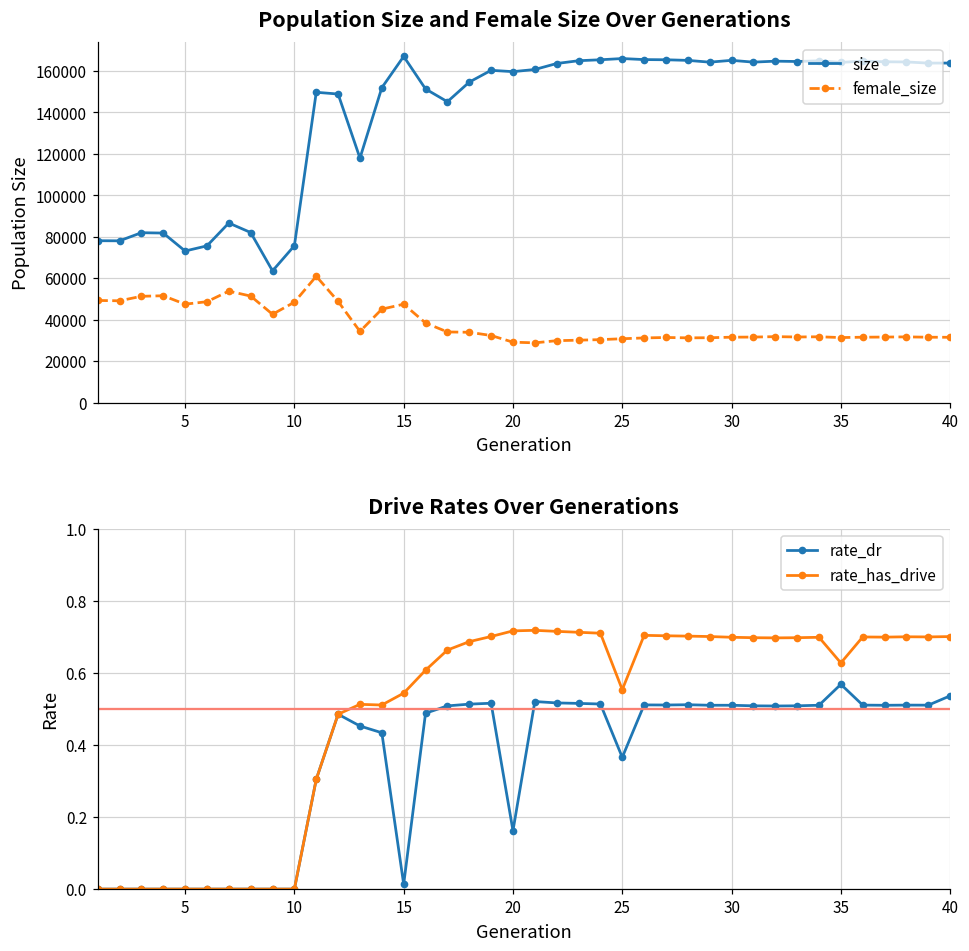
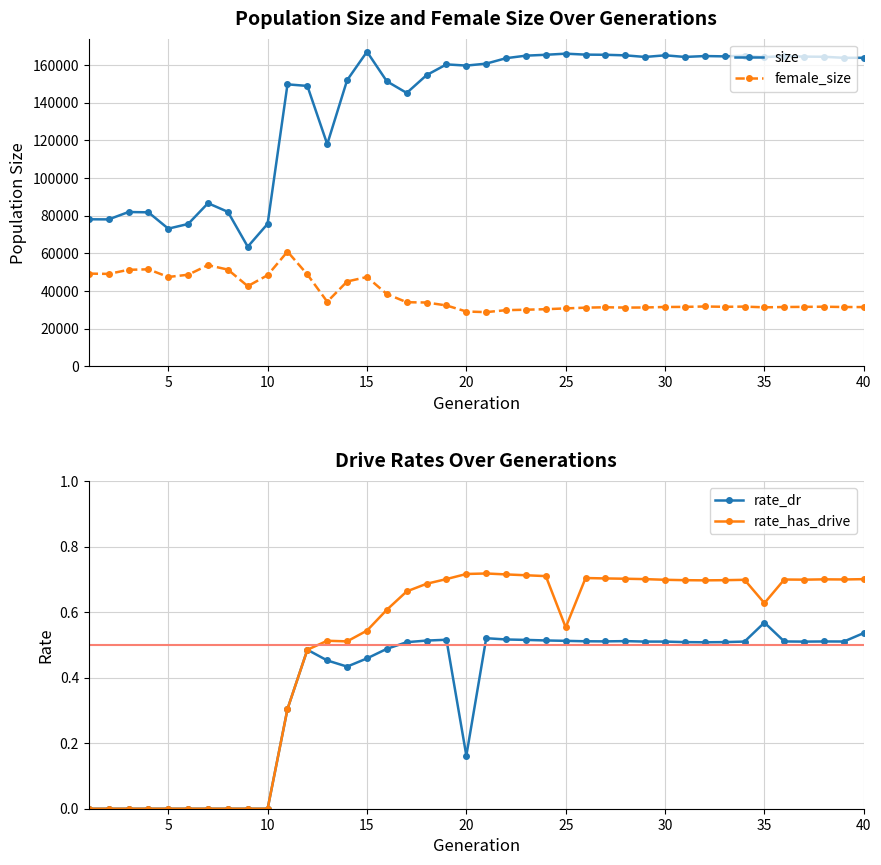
  {
    "Population Size and Female Size Over Generations": {
      "size": {
        "5": 73000,
        "10": 76000,
        "15": 167000,
        "20": 160000,
        "25": 166000,
        "30": 165000,
        "40": 164000
      },
      "female_size": {
        "5": 47000,
        "10": 48000,
        "15": 47000,
        "20": 29000,
        "25": 31000,
        "30": 32000,
        "35": 31000,
        "40": 31000
      }
    },
    "Drive Rates Over Generations": {
      "rate_dr": {
-       "15": 0.01,
+       "15": 0.46,
        "20": 0.16,
-       "25": 0.37,
+       "25": 0.51,
        "30": 0.51,
        "35": 0.57,
        "40": 0.54
      },
      "rate_has_drive": {
        "15": 0.54,
        "20": 0.72,
        "25": 0.55,
        "30": 0.70,
        "35": 0.63,
        "40": 0.70
      }
    }
  }
